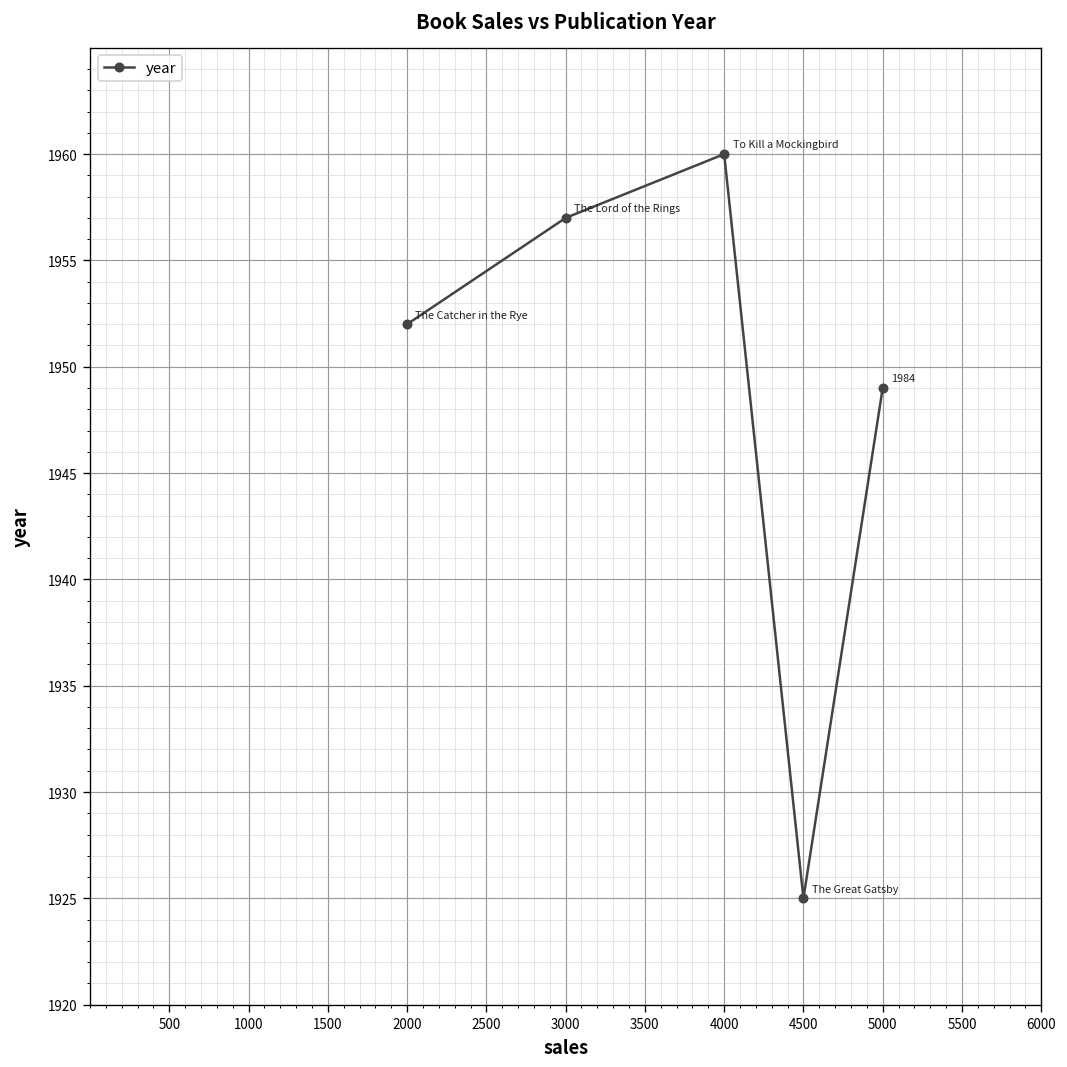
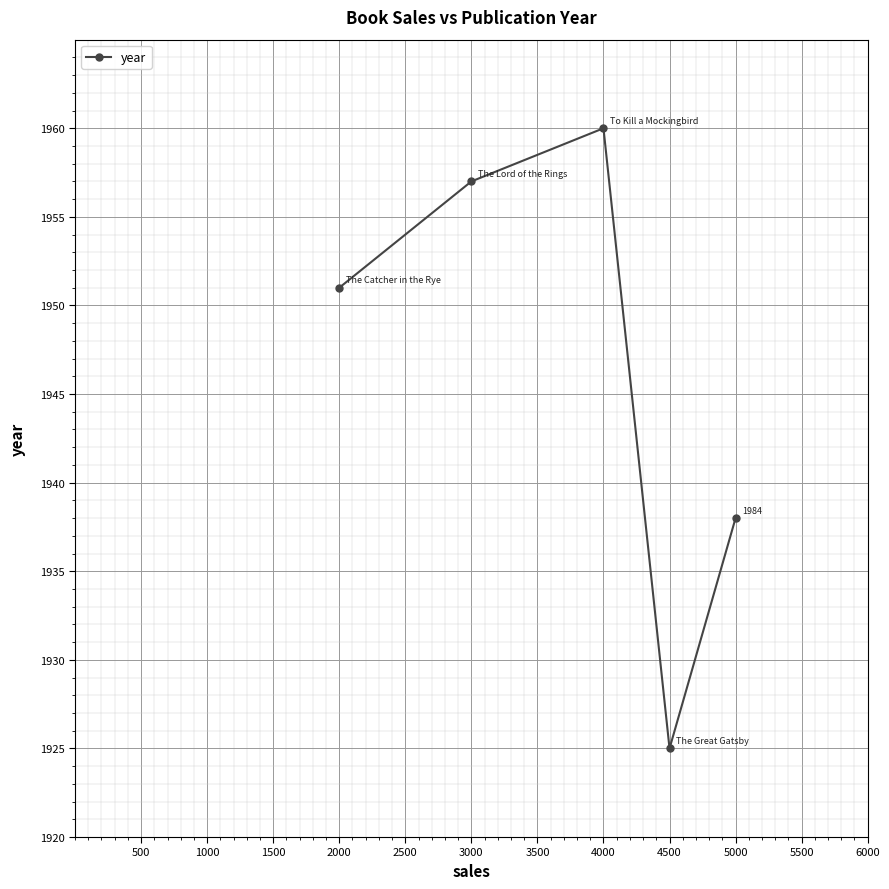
  {
-   "2000": 1952,
+   "2000": 1951,
    "3000": 1957,
    "4000": 1960,
    "4500": 1925,
-   "5000": 1949
+   "5000": 1938
  }
